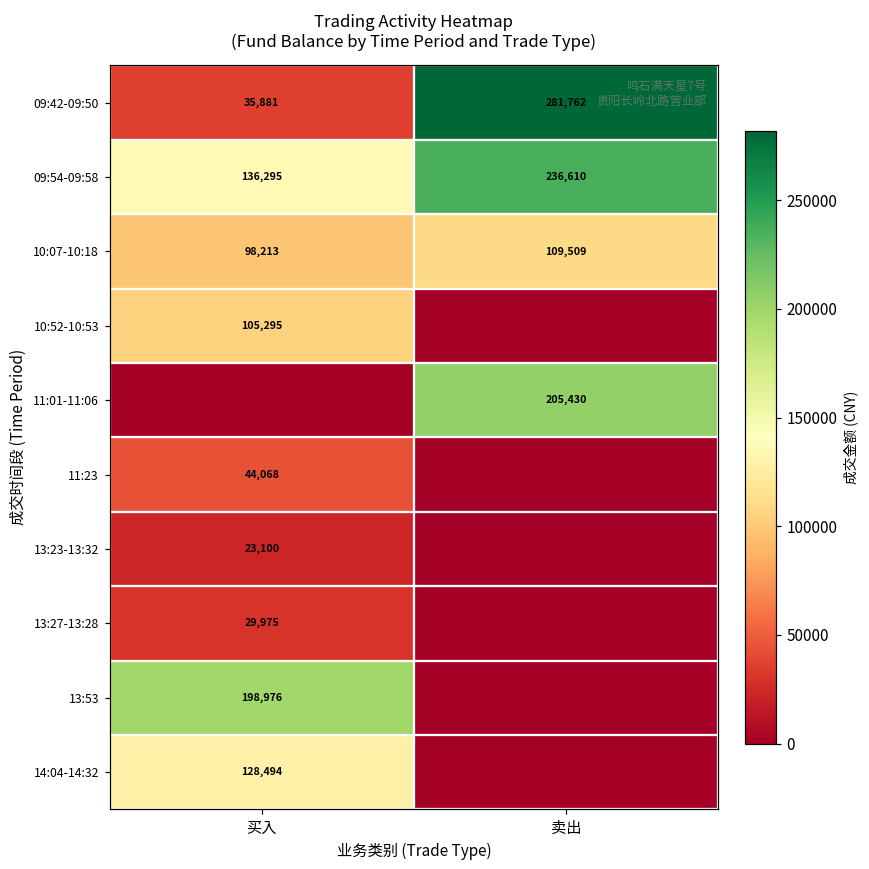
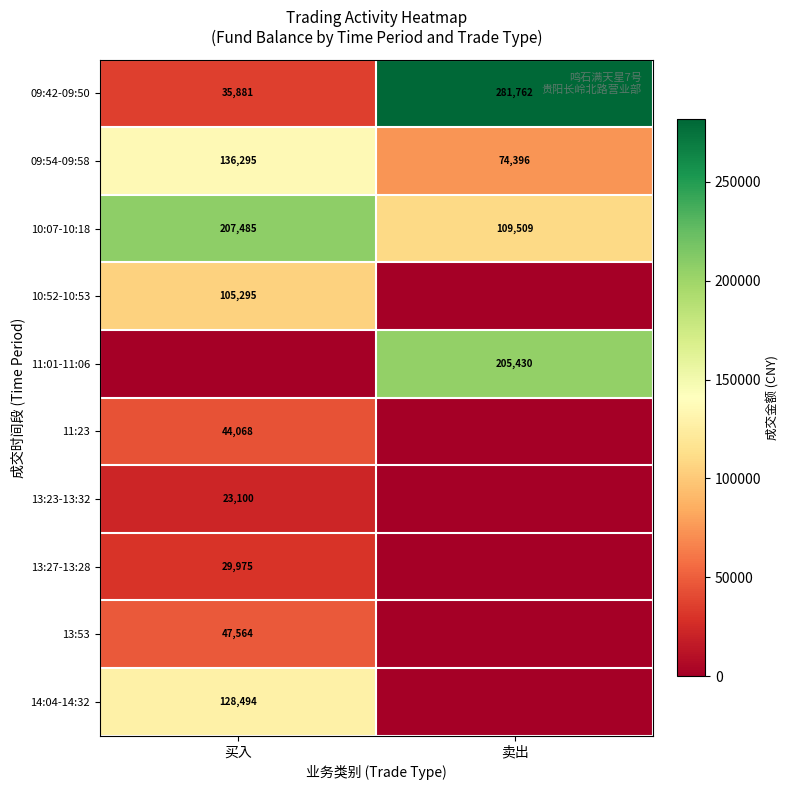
  {
    "09:42-09:50": {
      "买入": "35,881"
    },
    "09:54-09:58": {
      "买入": "136,295",
-     "卖出": "236,610"
+     "卖出": "74,396"
    },
    "10:07-10:18": {
-     "买入": "98,213",
+     "买入": "207,485",
      "卖出": "109,509"
    },
    "10:52-10:53": {
      "买入": "105,295"
    },
    "11:01-11:06": {
      "卖出": "205,430"
    },
    "11:23": {
      "买入": "44,068"
    },
    "13:23-13:32": {
      "买入": "23,100"
    },
    "13:27-13:28": {
      "买入": "29,975"
    },
    "13:53": {
-     "买入": "198,976"
+     "买入": "47,564"
    },
    "14:04-14:32": {
      "买入": "128,494"
    }
  }
